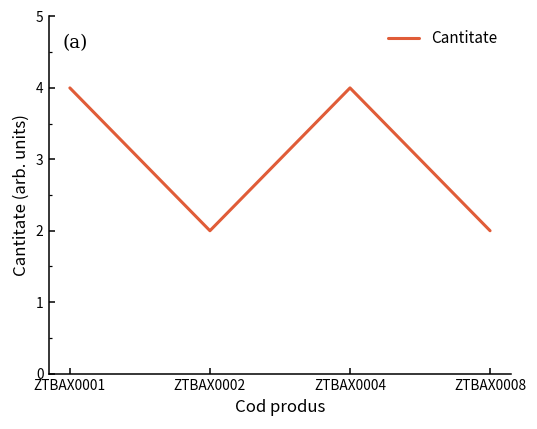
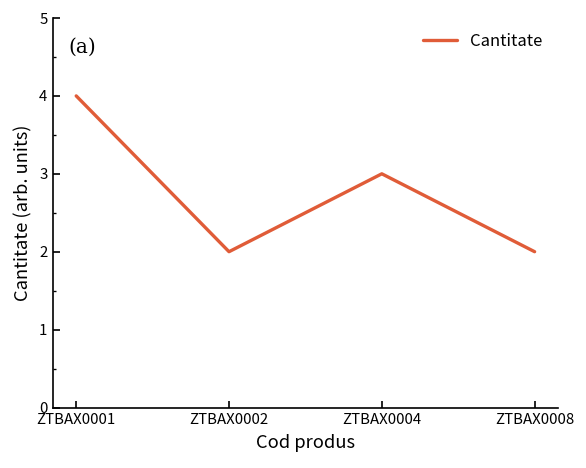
  {
    "ZTBAX0001": 4,
    "ZTBAX0002": 2,
-   "ZTBAX0004": 4,
+   "ZTBAX0004": 3,
    "ZTBAX0008": 2
  }
